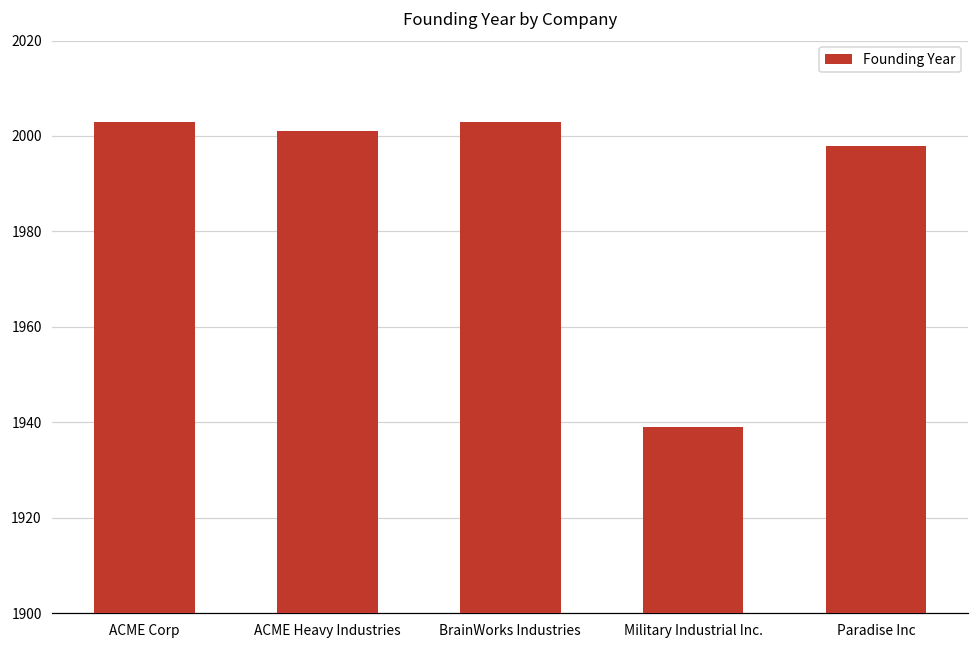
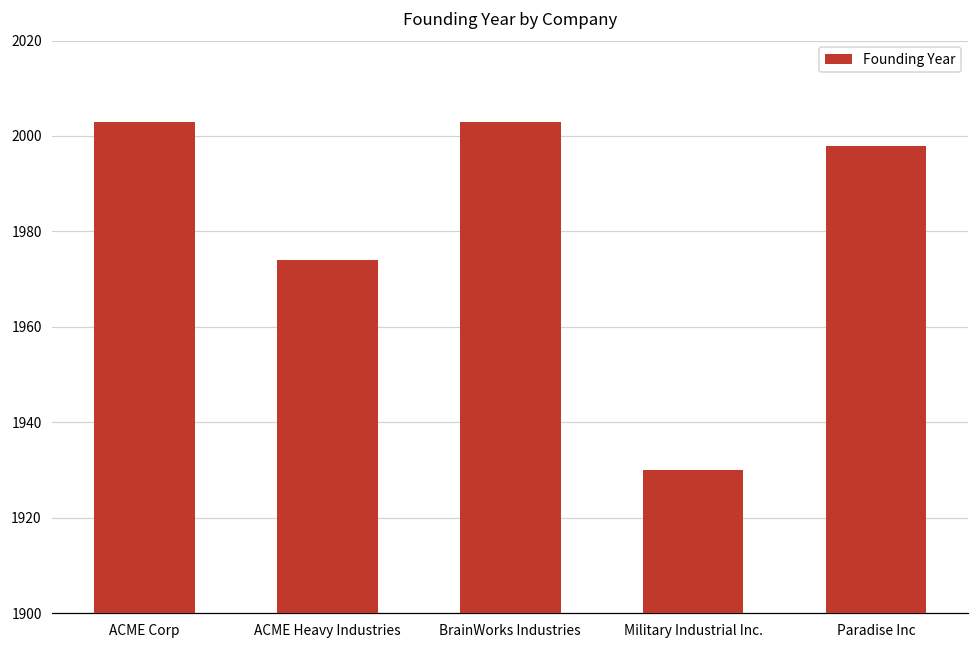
  {
    "ACME Corp": 2003,
-   "ACME Heavy Industries": 2001,
+   "ACME Heavy Industries": 1974,
    "BrainWorks Industries": 2003,
-   "Military Industrial Inc.": 1939,
+   "Military Industrial Inc.": 1930,
    "Paradise Inc": 1998
  }
